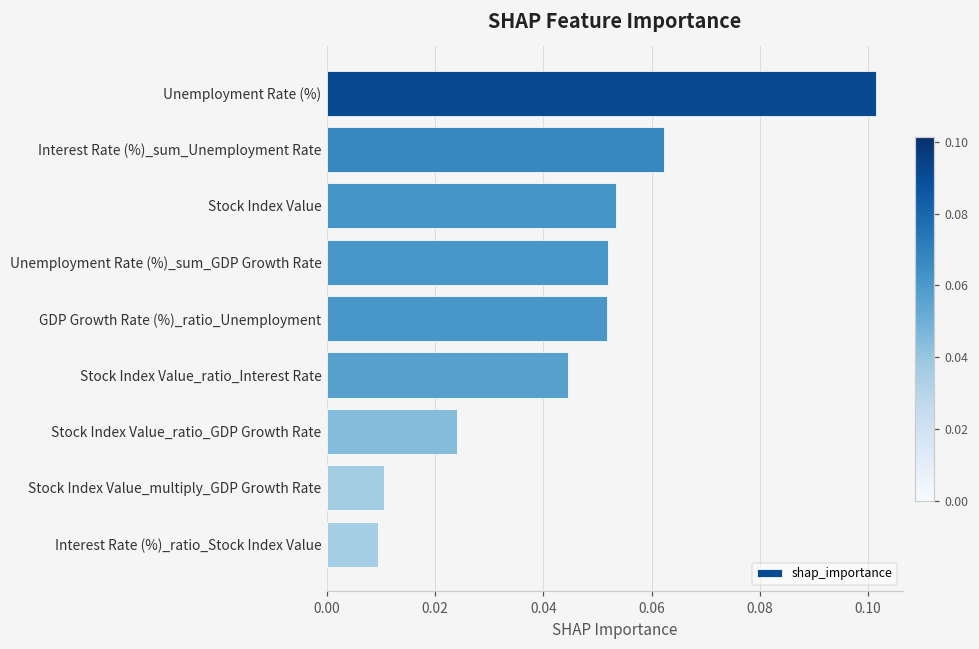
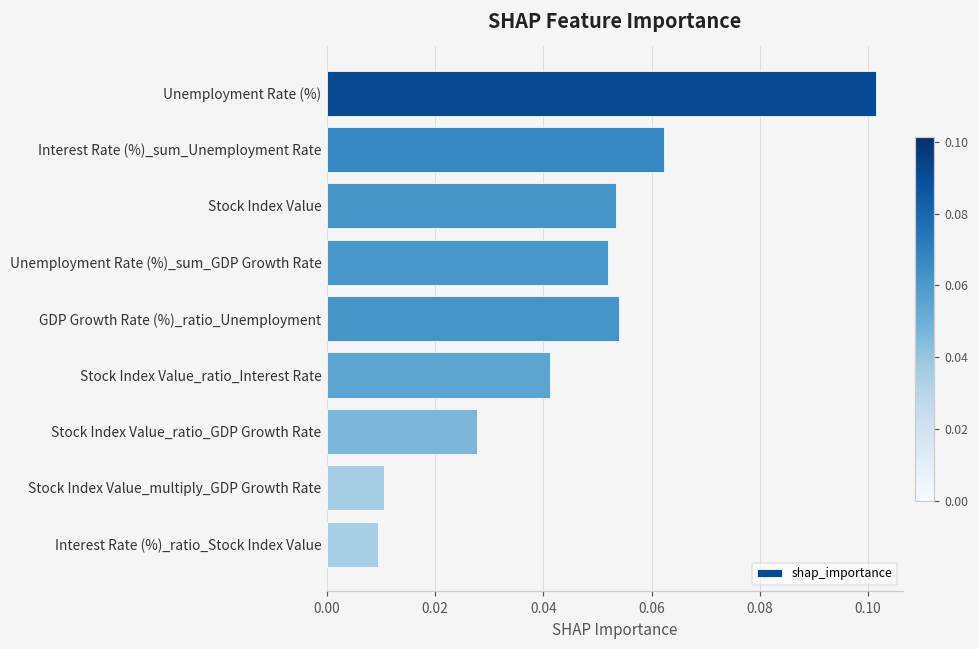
  {
    "Unemployment Rate (%)": 0.101,
    "Interest Rate (%)_sum_Unemployment Rate": 0.062,
    "Stock Index Value": 0.053,
    "Unemployment Rate (%)_sum_GDP Growth Rate": 0.052,
-   "GDP Growth Rate (%)_ratio_Unemployment": 0.052,
-   "Stock Index Value_ratio_Interest Rate": 0.045,
-   "Stock Index Value_ratio_GDP Growth Rate": 0.024,
+   "GDP Growth Rate (%)_ratio_Unemployment": 0.054,
+   "Stock Index Value_ratio_Interest Rate": 0.041,
+   "Stock Index Value_ratio_GDP Growth Rate": 0.028,
    "Stock Index Value_multiply_GDP Growth Rate": 0.011,
    "Interest Rate (%)_ratio_Stock Index Value": 0.009
  }
